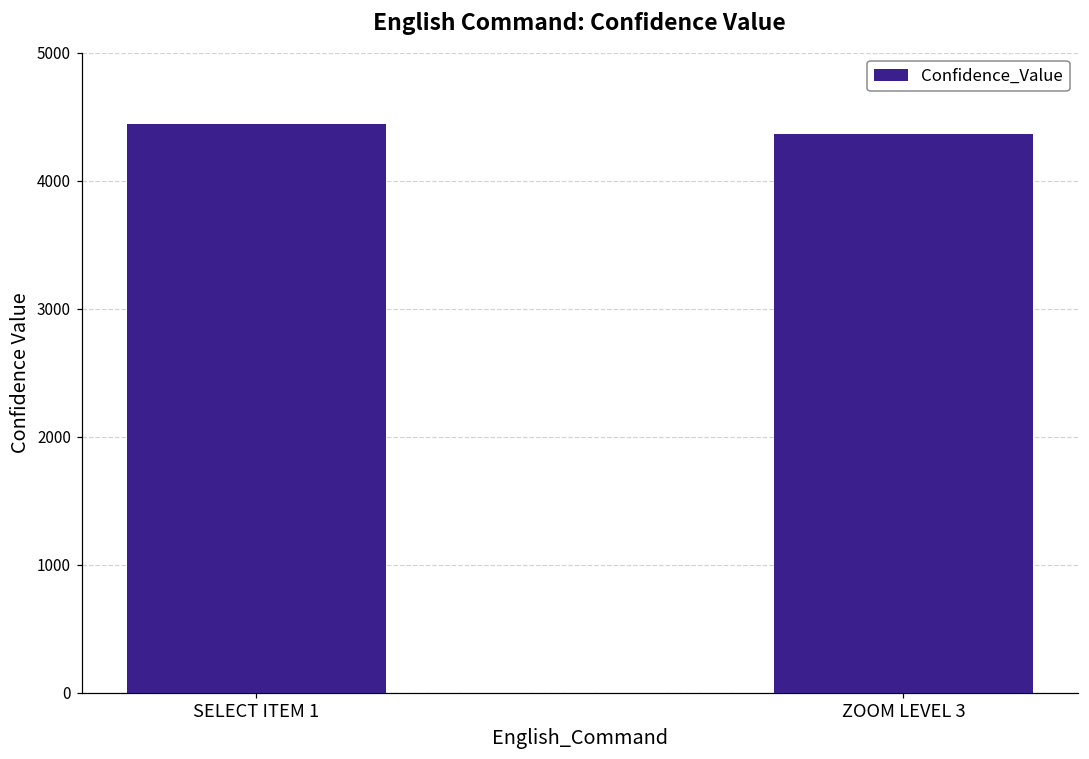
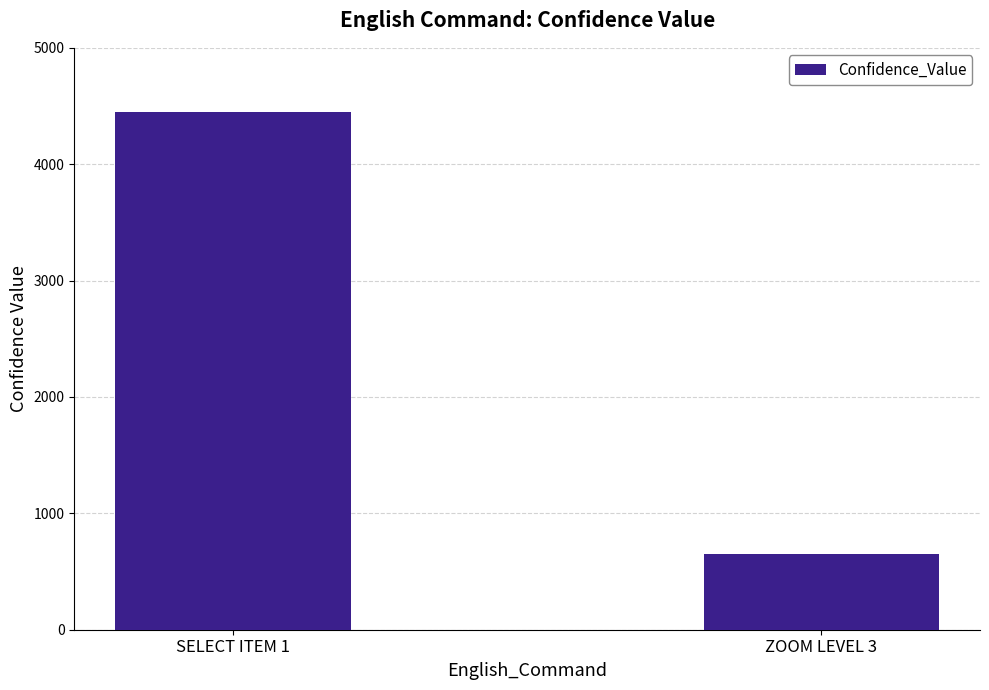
  {
    "SELECT ITEM 1": 4450,
-   "ZOOM LEVEL 3": 4360
+   "ZOOM LEVEL 3": 650
  }
